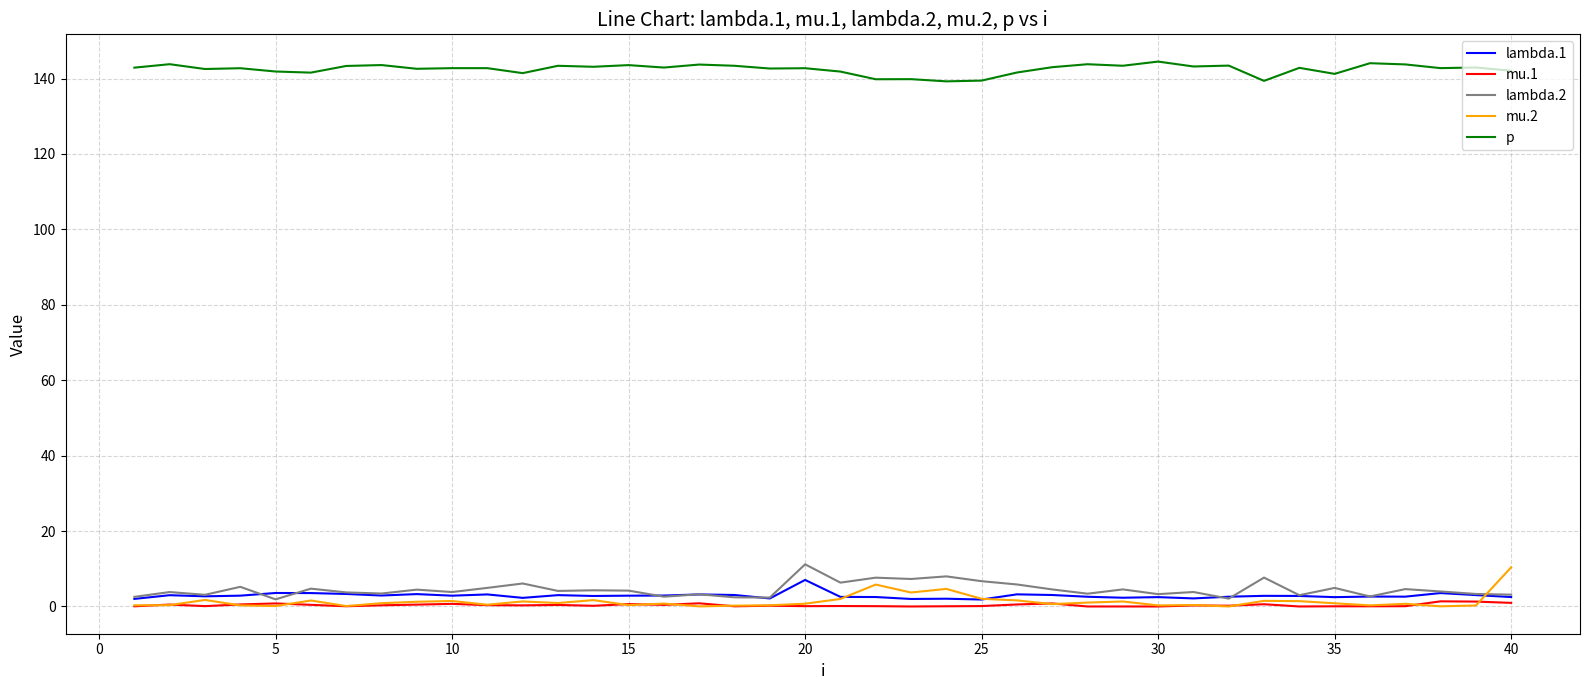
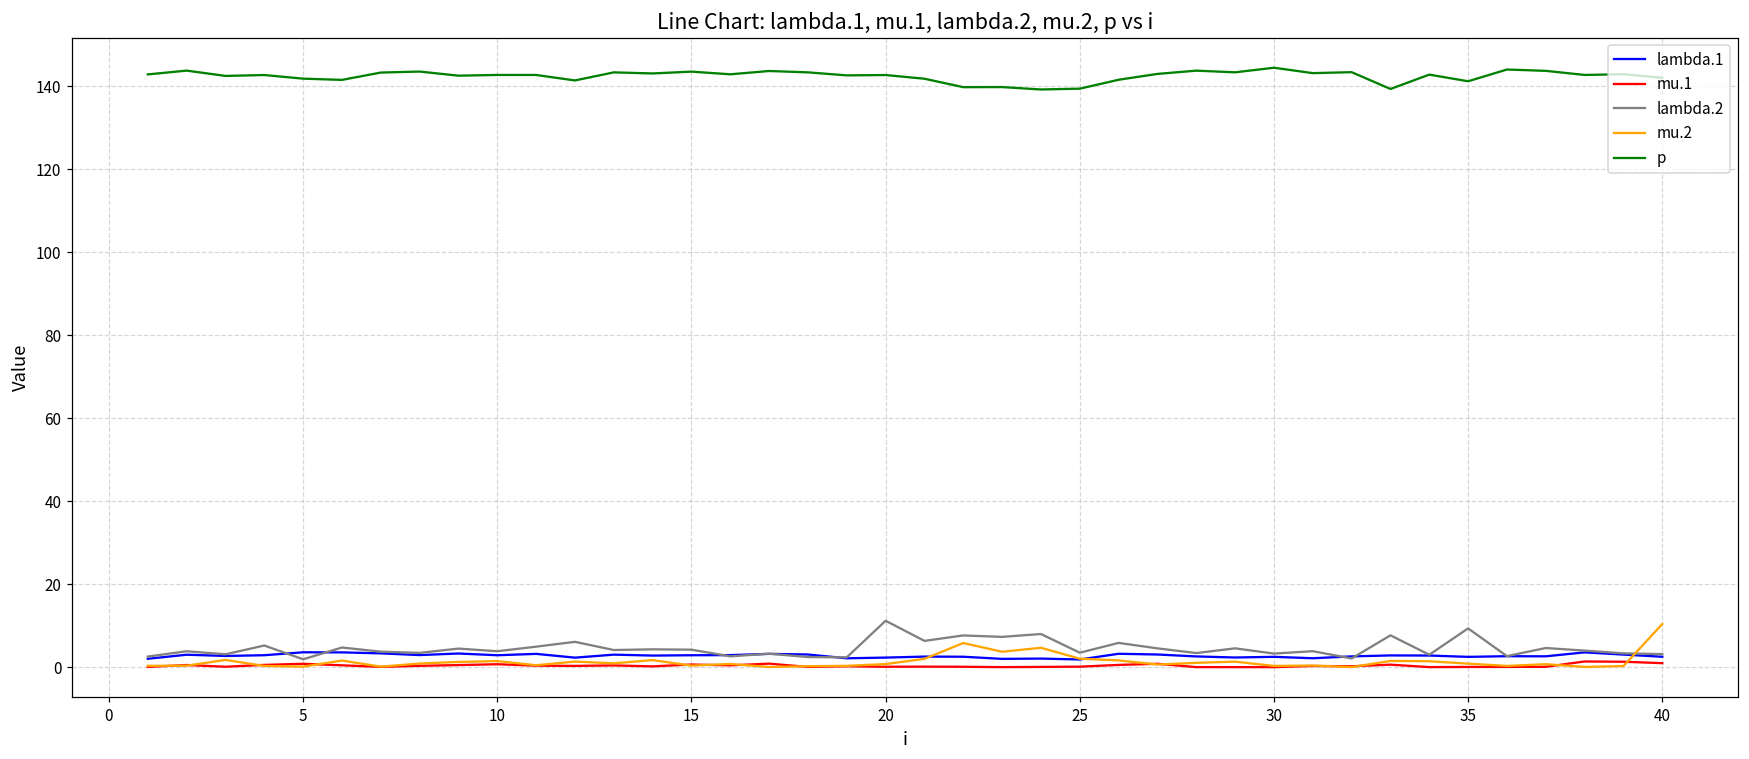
  {
    "lambda.1": {
      "5": 4,
      "10": 3,
      "15": 3,
-     "20": 7,
+     "20": 2,
      "30": 2,
      "35": 2
    },
    "mu.1": {
      "5": 1,
      "10": 1,
      "25": 0,
      "35": 0,
      "40": 1
    },
    "lambda.2": {
      "5": 2,
      "10": 4,
      "15": 4,
      "20": 11,
-     "25": 7,
+     "25": 3,
      "30": 3,
-     "35": 5
+     "35": 9
    },
    "mu.2": {
      "5": 0,
      "10": 1,
      "35": 1,
      "40": 10
    },
    "p": {
      "5": 142,
      "10": 143,
      "15": 144,
      "20": 143,
      "25": 139,
      "30": 144,
      "35": 141
    }
  }
